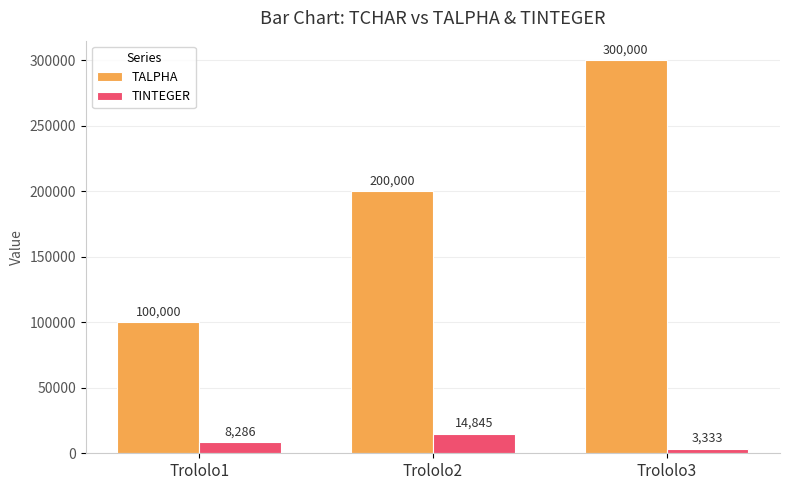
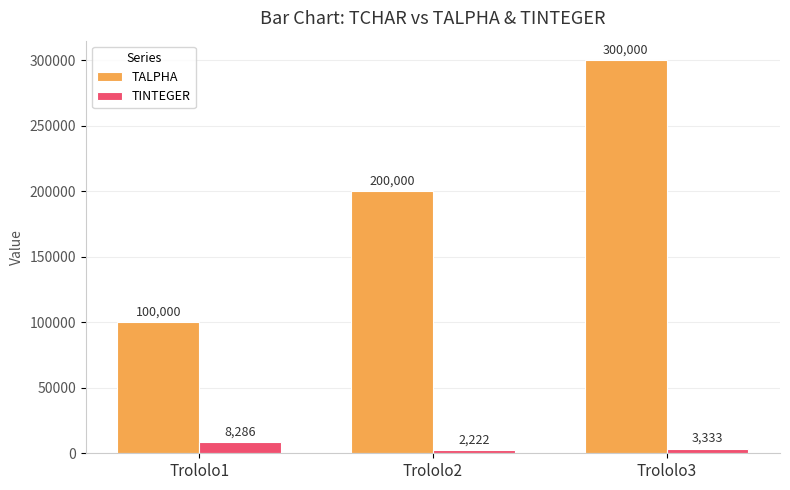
  {
    "TALPHA": {
      "Trololo1": "100,000",
      "Trololo2": "200,000",
      "Trololo3": "300,000"
    },
    "TINTEGER": {
      "Trololo1": "8,286",
-     "Trololo2": "14,845",
+     "Trololo2": "2,222",
      "Trololo3": "3,333"
    }
  }
